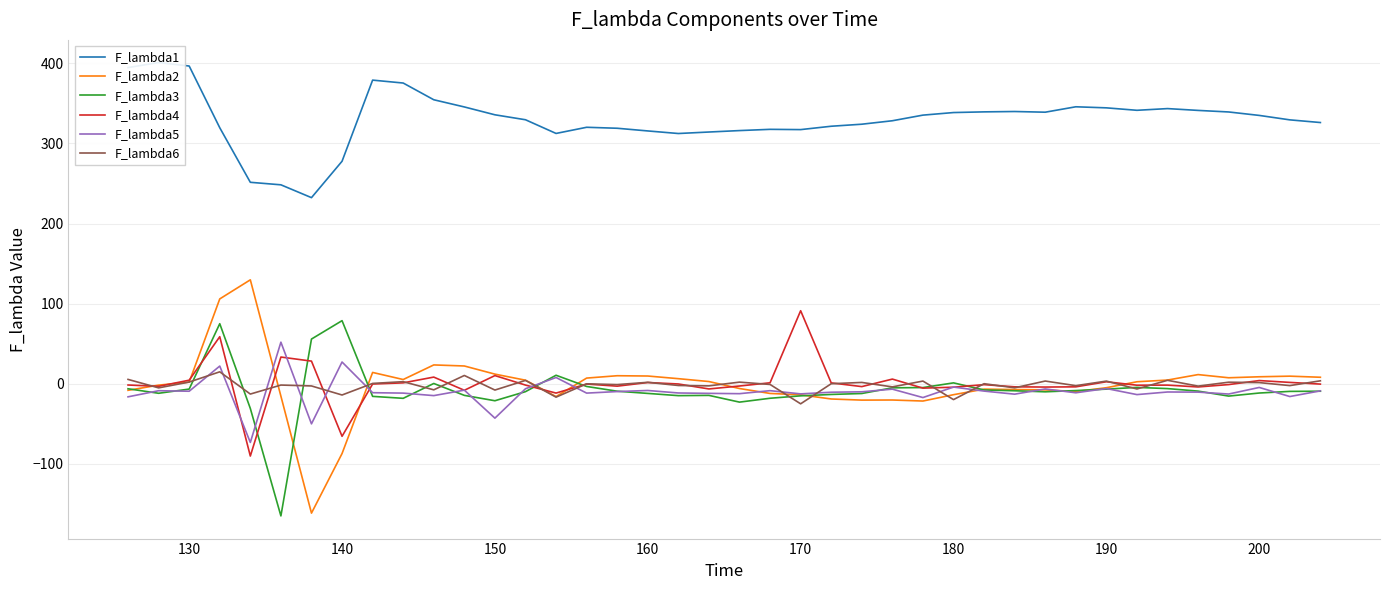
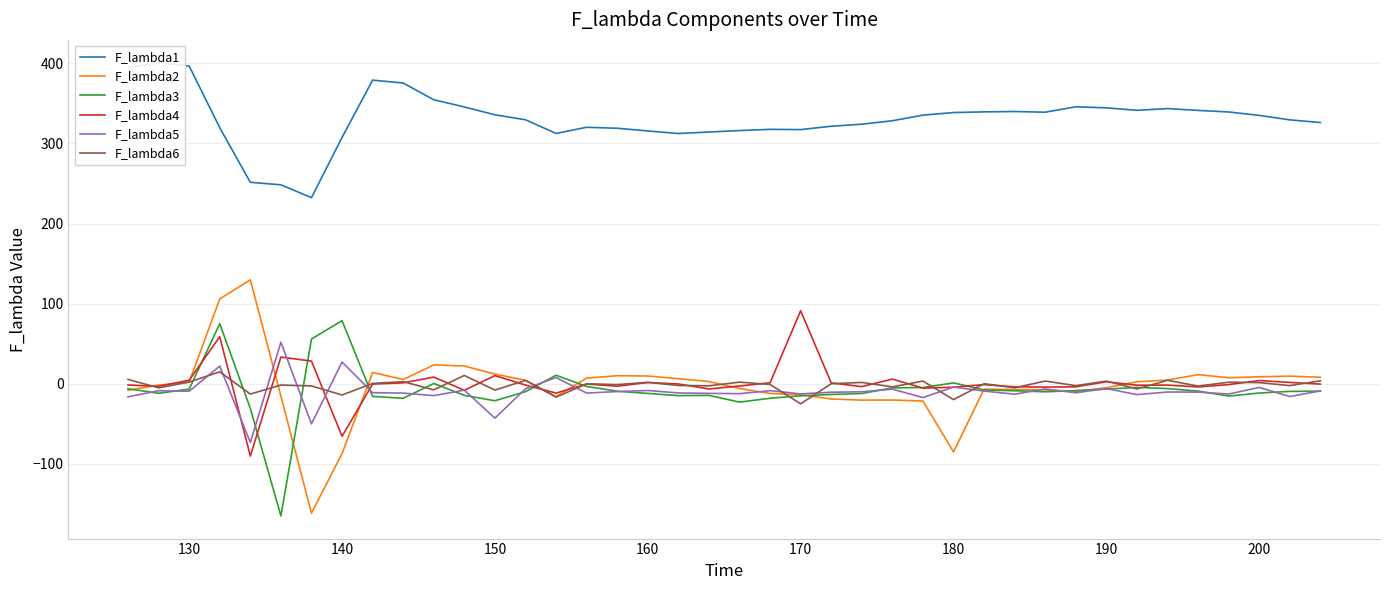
  {
    "F_lambda1": {
      "130": 400,
-     "140": 280,
+     "140": 310,
      "150": 340,
      "160": 320,
      "170": 320,
      "180": 340,
      "190": 340,
      "200": 330
    },
    "F_lambda2": {
      "140": -90,
      "160": 10,
-     "180": -10,
+     "180": -80,
      "200": 10
    },
    "F_lambda3": {
      "140": 80,
      "150": -20,
      "160": -10,
      "180": 0,
      "200": -10
    },
    "F_lambda4": {
      "140": -70,
      "170": 90
    },
    "F_lambda5": {
      "140": 30,
      "150": -40,
      "160": -10,
      "200": 0
    },
    "F_lambda6": {
      "140": -10,
      "150": -10,
      "170": -20,
      "180": -20
    }
  }
